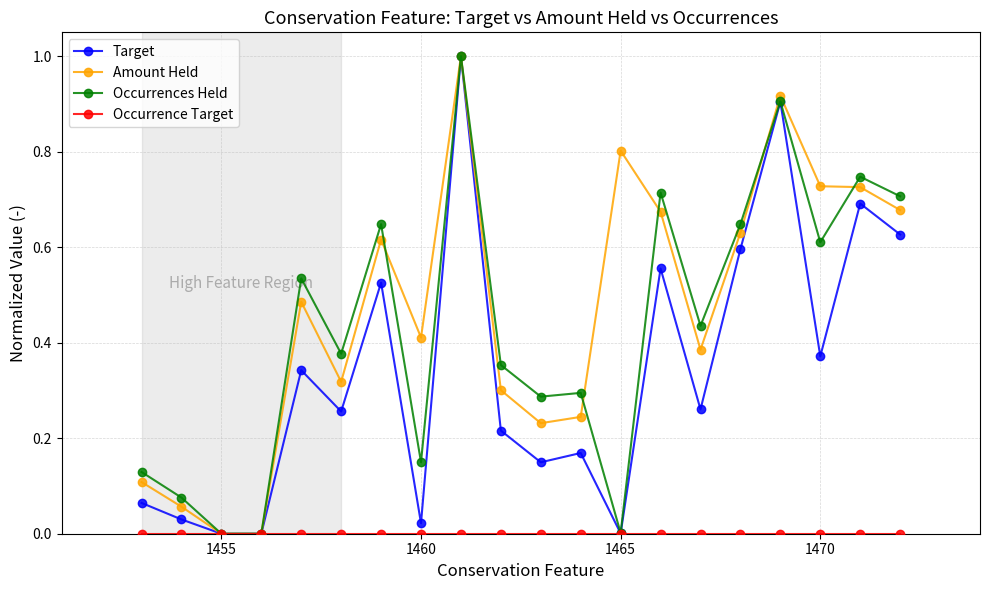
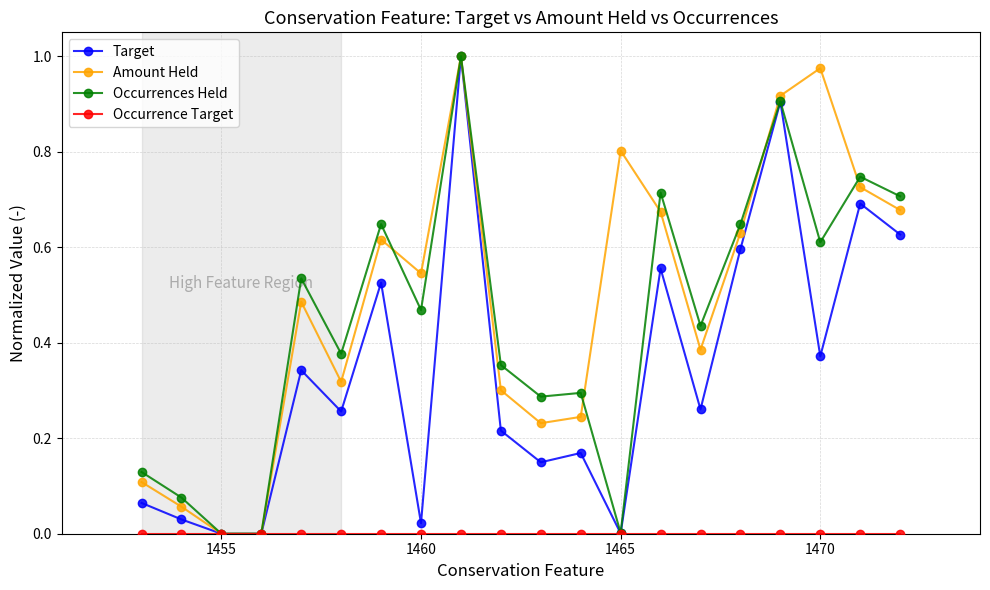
  {
    "Target": {
      "1460": 0.02,
      "1470": 0.37
    },
    "Amount Held": {
-     "1460": 0.41,
+     "1460": 0.55,
      "1465": 0.80,
-     "1470": 0.73
+     "1470": 0.97
    },
    "Occurrences Held": {
-     "1460": 0.15,
+     "1460": 0.47,
      "1470": 0.61
    },
    "Occurrence Target": {
      "1460": 0.00,
      "1470": 0.00
    }
  }
